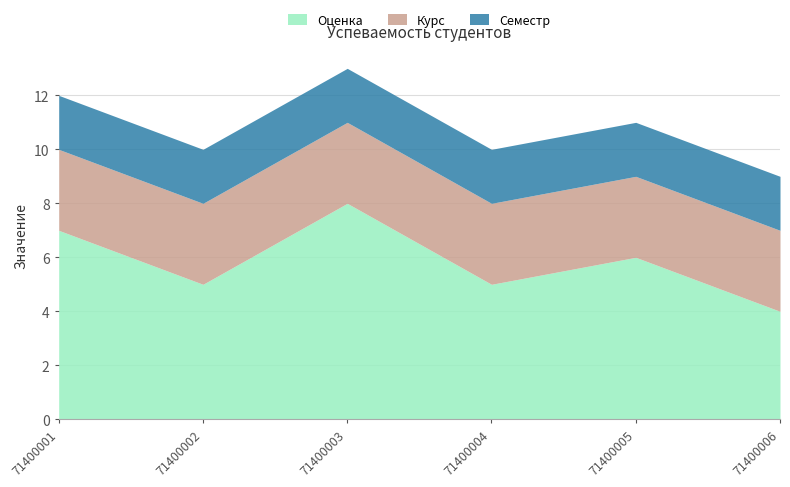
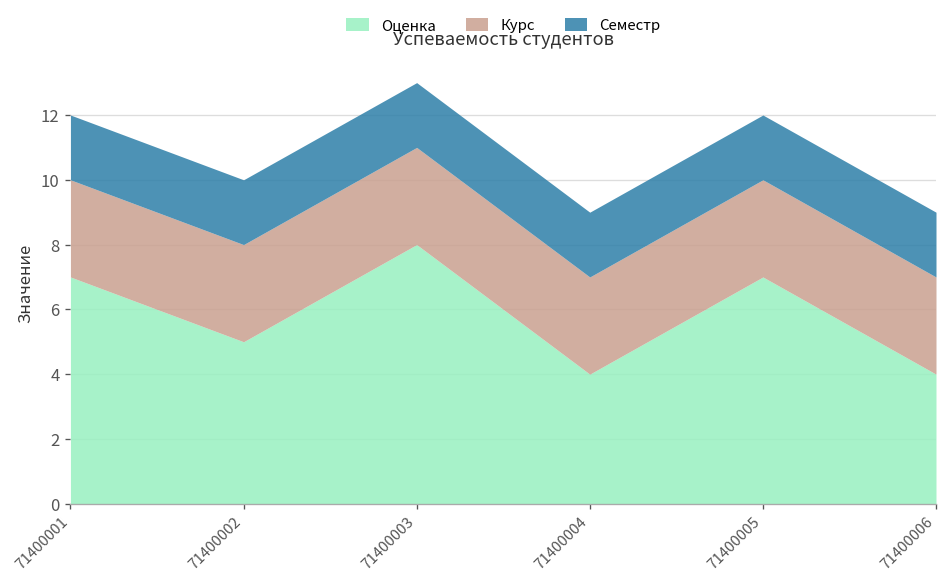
  {
    "Оценка": {
      "71400001": 7,
      "71400002": 5,
      "71400003": 8,
-     "71400004": 5,
-     "71400005": 6,
+     "71400004": 4,
+     "71400005": 7,
      "71400006": 4
    },
    "Курс": {
      "71400001": 3,
      "71400002": 3,
      "71400003": 3,
      "71400004": 3,
      "71400005": 3,
      "71400006": 3
    },
    "Семестр": {
      "71400001": 2,
      "71400002": 2,
      "71400003": 2,
      "71400004": 2,
      "71400005": 2,
      "71400006": 2
    }
  }
